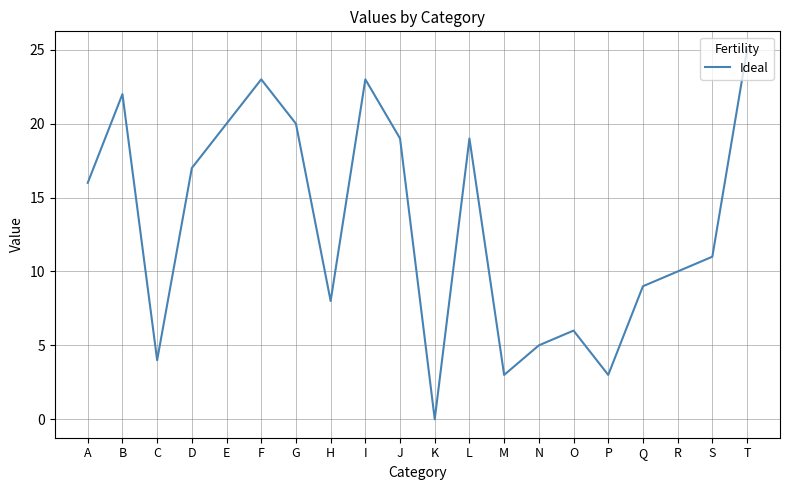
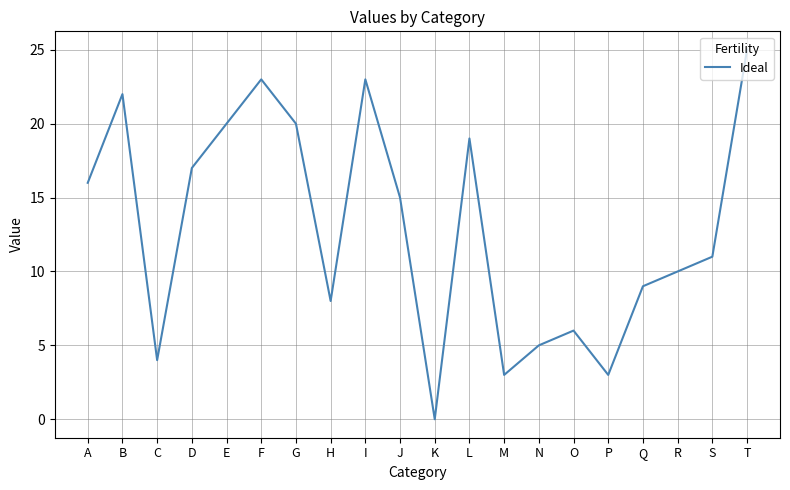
  {
    "A": 16,
    "B": 22,
    "C": 4,
    "D": 17,
    "E": 20,
    "F": 23,
    "G": 20,
    "H": 8,
    "I": 23,
-   "J": 19,
+   "J": 15,
    "K": 0,
    "L": 19,
    "M": 3,
    "N": 5,
    "O": 6,
    "P": 3,
    "Q": 9,
    "R": 10,
    "S": 11
  }
